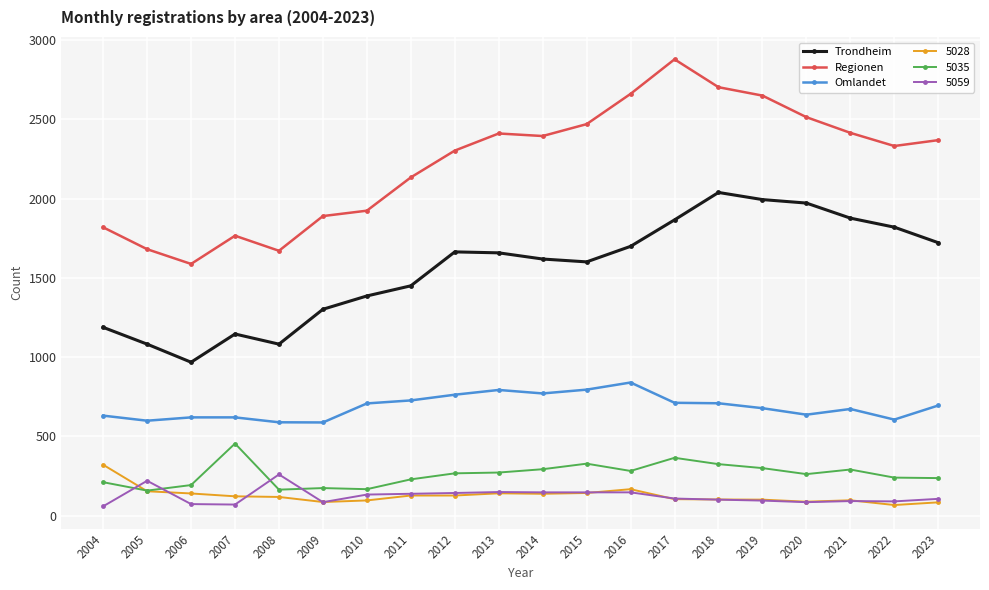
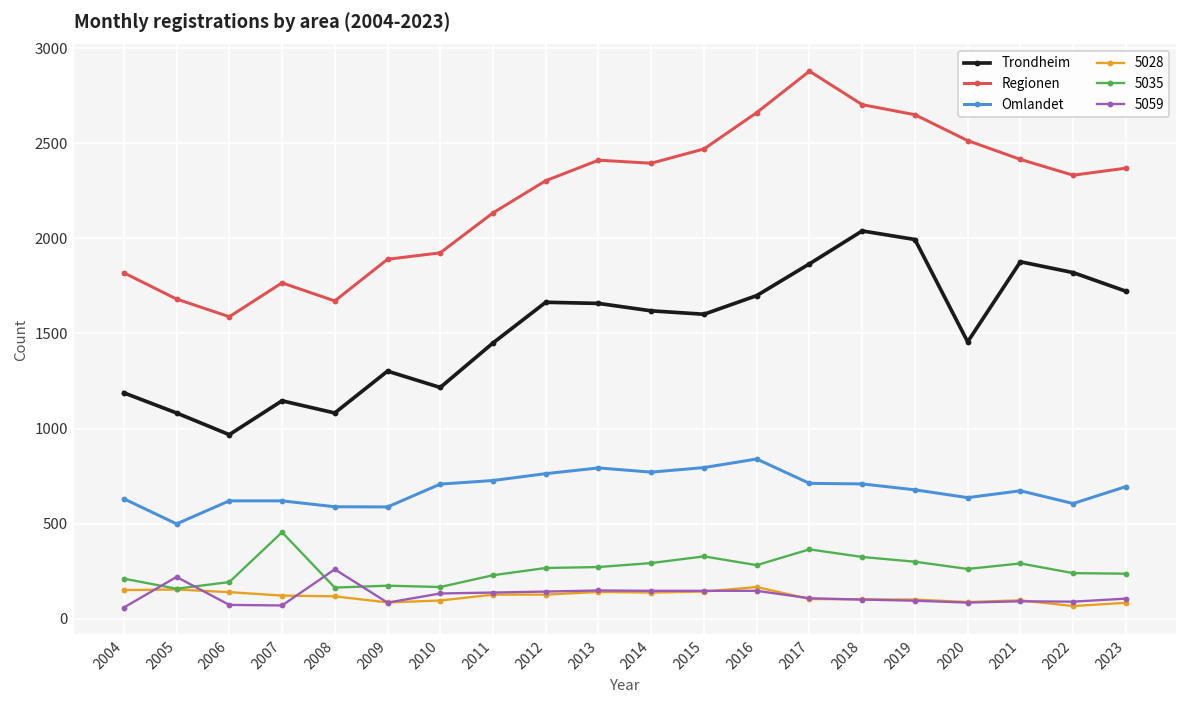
  {
    "Trondheim": {
      "2004": 1190,
      "2005": 1080,
      "2006": 970,
      "2007": 1150,
      "2008": 1080,
      "2009": 1300,
-     "2010": 1390,
+     "2010": 1220,
      "2011": 1450,
      "2012": 1660,
      "2013": 1660,
      "2014": 1620,
      "2015": 1600,
      "2016": 1700,
      "2017": 1870,
      "2018": 2040,
      "2019": 1990,
-     "2020": 1970,
+     "2020": 1460,
      "2021": 1880,
      "2022": 1820,
      "2023": 1720
    },
    "Regionen": {
      "2004": 1820,
      "2005": 1680,
      "2006": 1590,
      "2007": 1770,
      "2008": 1670,
      "2009": 1890,
      "2010": 1920,
      "2011": 2130,
      "2012": 2300,
      "2013": 2410,
      "2014": 2400,
      "2015": 2470,
      "2016": 2660,
      "2017": 2880,
      "2018": 2700,
      "2019": 2650,
      "2020": 2510,
      "2021": 2420,
      "2022": 2330,
      "2023": 2370
    },
    "Omlandet": {
      "2004": 630,
-     "2005": 600,
+     "2005": 500,
      "2006": 620,
      "2007": 620,
      "2008": 590,
      "2009": 590,
      "2010": 710,
      "2011": 730,
      "2012": 760,
      "2013": 790,
      "2014": 770,
      "2015": 800,
      "2016": 840,
      "2017": 710,
      "2018": 710,
      "2019": 680,
      "2020": 640,
      "2021": 670,
      "2022": 610,
      "2023": 700
    },
    "5028": {
-     "2004": 320,
+     "2004": 150,
      "2006": 140,
      "2007": 120,
      "2008": 120,
      "2010": 100,
      "2016": 170,
      "2022": 70,
      "2023": 80
    },
    "5035": {
      "2004": 210,
      "2006": 190,
      "2007": 460,
      "2008": 160,
      "2009": 170,
      "2010": 170,
      "2011": 230,
      "2012": 270,
      "2013": 270,
      "2014": 290,
      "2015": 330,
      "2016": 280,
      "2017": 370,
      "2018": 330,
      "2019": 300,
      "2020": 260,
      "2021": 290,
      "2022": 240,
      "2023": 240
    },
    "5059": {
      "2004": 60,
      "2005": 220,
      "2006": 70,
      "2007": 70,
      "2008": 260,
      "2010": 130,
      "2016": 150,
      "2022": 90,
      "2023": 110
    }
  }
